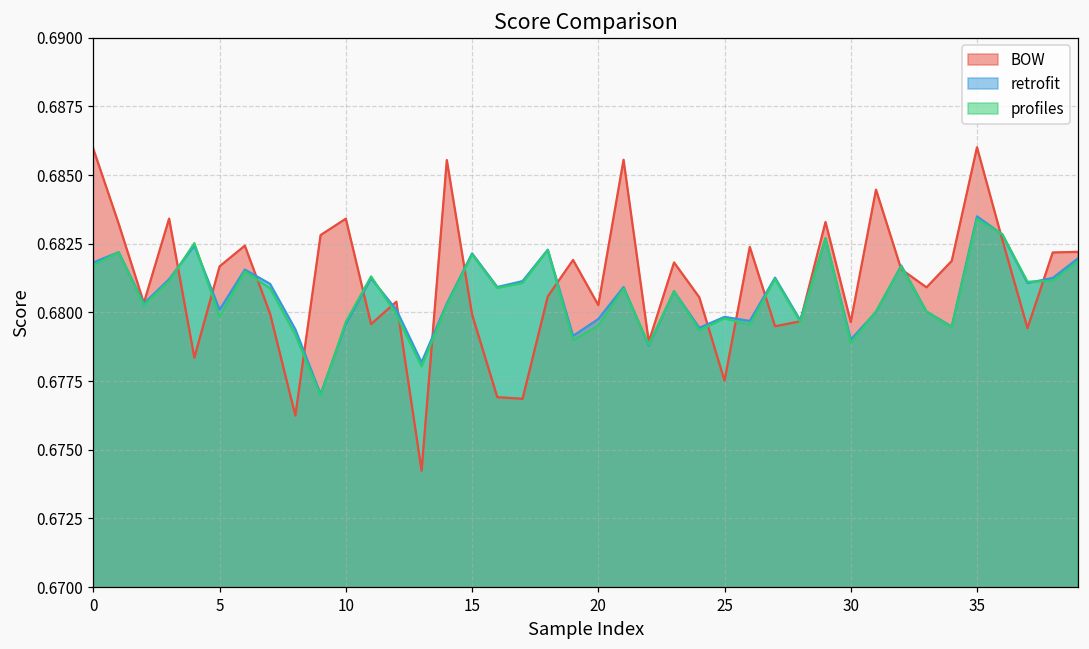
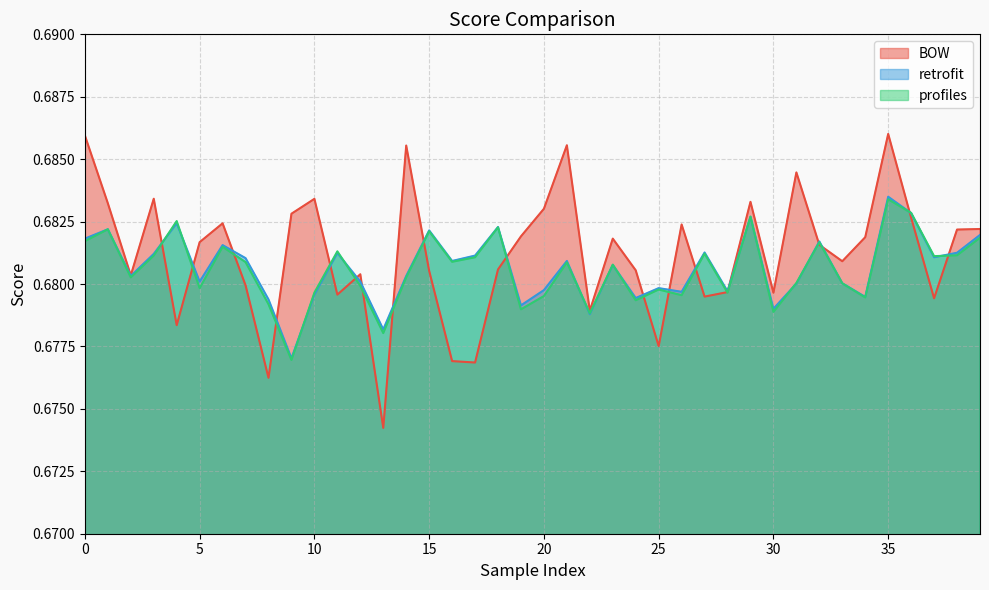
  {
    "BOW": {
      "0": 0.6859,
      "5": 0.6817,
      "10": 0.6834,
-     "15": 0.6799,
-     "20": 0.6803,
+     "15": 0.6805,
+     "20": 0.6830,
      "25": 0.6775,
      "30": 0.6797,
      "35": 0.6860
    },
    "retrofit": {
      "0": 0.6818,
      "5": 0.6801,
      "20": 0.6798,
      "30": 0.6790,
      "35": 0.6835
    },
    "profiles": {
      "0": 0.6817,
      "5": 0.6798,
      "20": 0.6795,
      "30": 0.6789,
      "35": 0.6834
    }
  }
